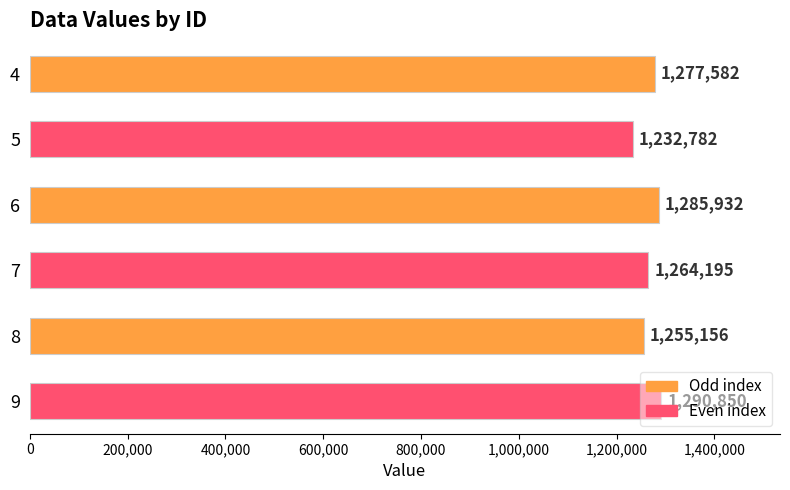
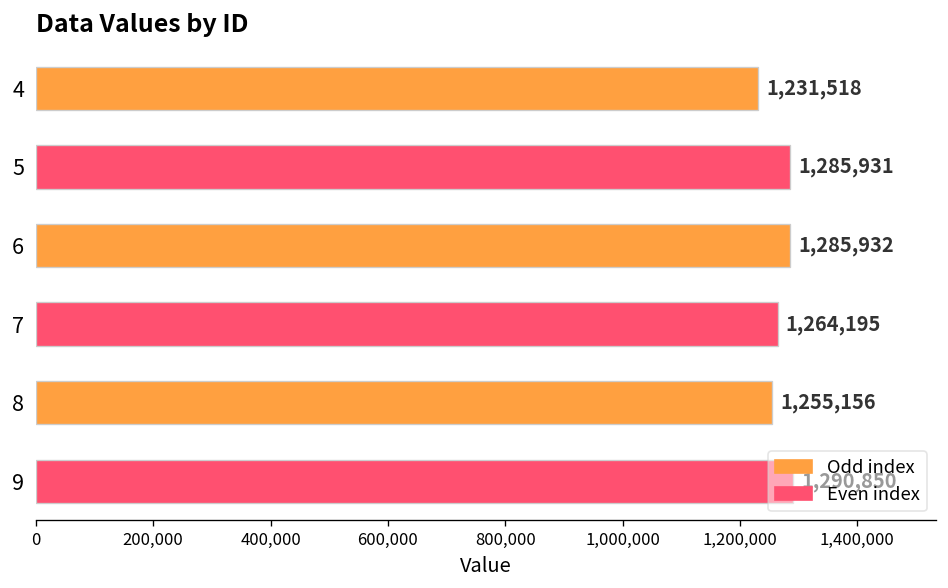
  {
-   "4": "1,277,582",
-   "5": "1,232,782",
+   "4": "1,231,518",
+   "5": "1,285,931",
    "6": "1,285,932",
    "7": "1,264,195",
    "8": "1,255,156"
  }
